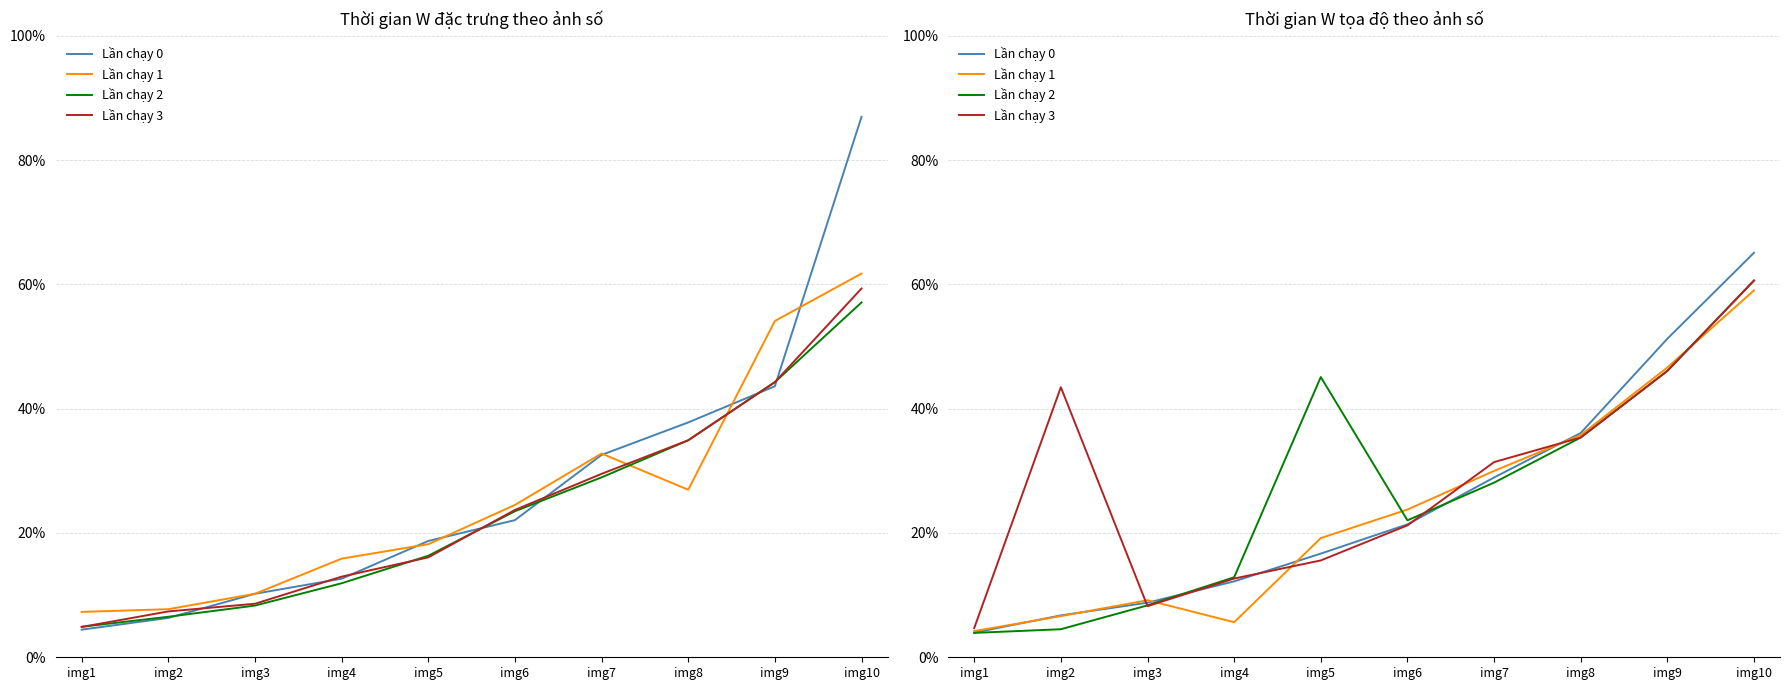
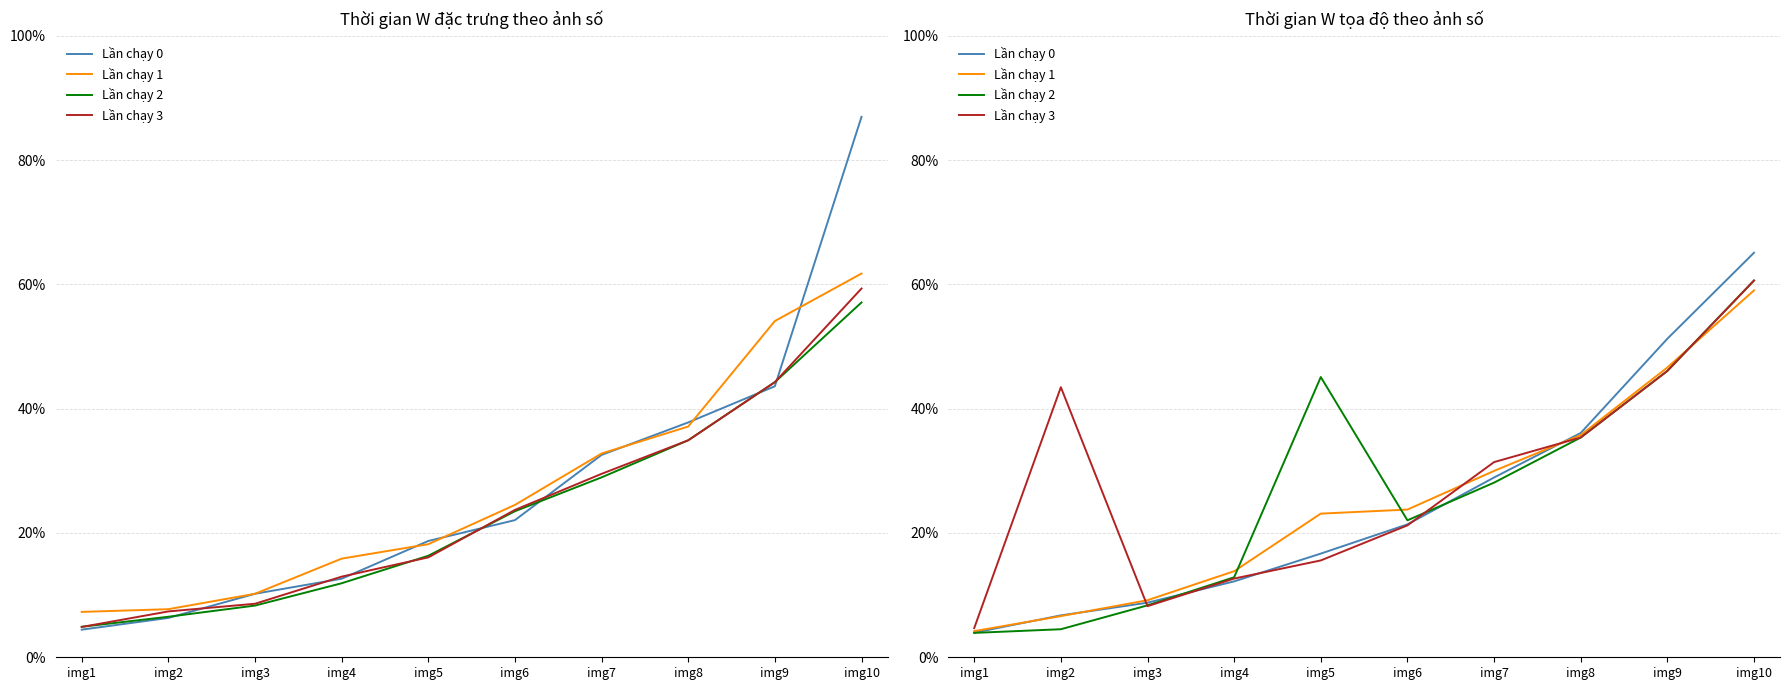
  {
    "Thời gian W đặc trưng theo ảnh số": {
      "Lần chạy 0": {
        "img1": "4%",
        "img5": "19%",
        "img6": "22%",
        "img8": "38%",
        "img9": "44%",
        "img10": "87%"
      },
      "Lần chạy 1": {
        "img1": "7%",
        "img4": "16%",
        "img5": "18%",
        "img6": "25%",
-       "img8": "27%",
+       "img8": "37%",
        "img9": "54%",
        "img10": "62%"
      },
      "Lần chạy 2": {
        "img4": "12%",
        "img7": "29%",
        "img10": "57%"
      },
      "Lần chạy 3": {
        "img7": "30%",
        "img10": "59%"
      }
    },
    "Thời gian W tọa độ theo ảnh số": {
      "Lần chạy 0": {
        "img4": "12%",
        "img5": "17%",
        "img7": "29%",
        "img9": "51%",
        "img10": "65%"
      },
      "Lần chạy 1": {
-       "img4": "6%",
-       "img5": "19%",
+       "img4": "14%",
+       "img5": "23%",
        "img6": "24%",
        "img7": "30%",
        "img9": "47%",
        "img10": "59%"
      },
      "Lần chạy 2": {
        "img2": "5%",
        "img5": "45%",
        "img6": "22%",
        "img7": "28%"
      },
      "Lần chạy 3": {
        "img1": "5%",
        "img2": "43%",
        "img5": "16%",
        "img7": "31%"
      }
    }
  }
